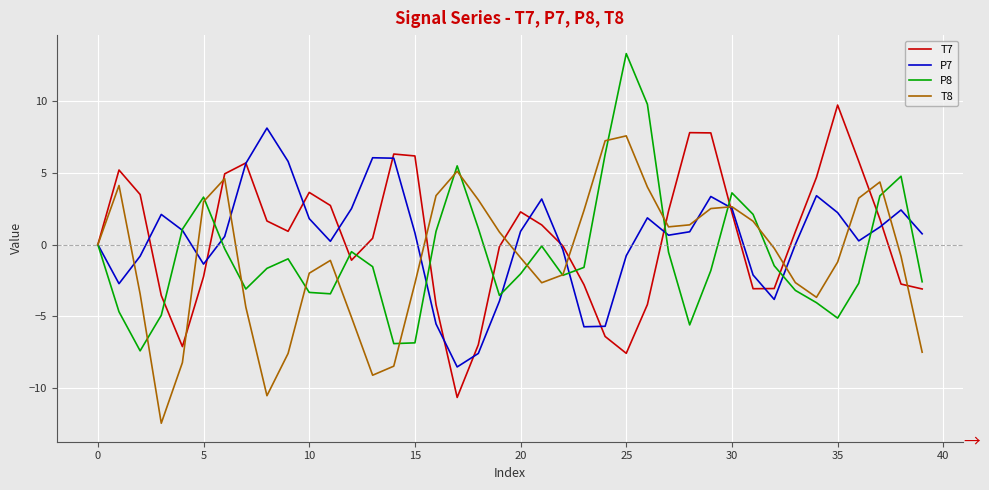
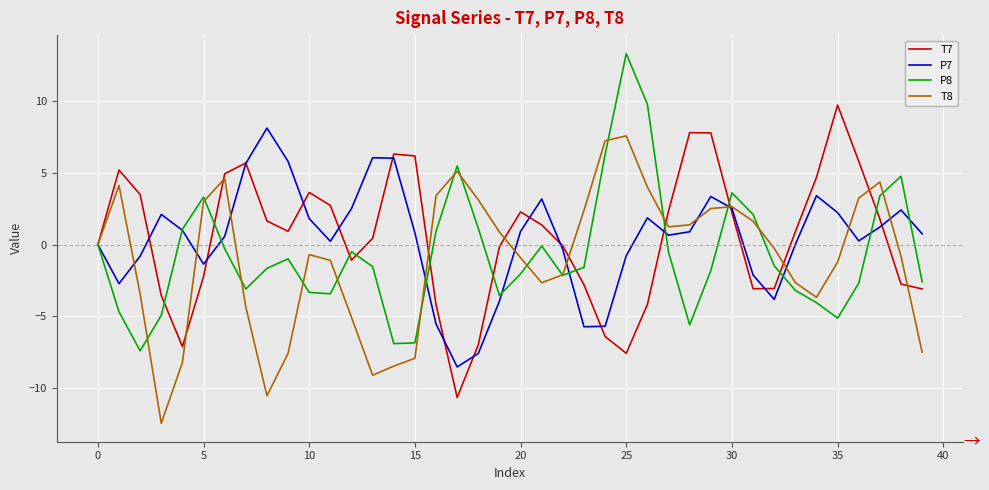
  {
    "T7": {
      "5": -2.2,
      "10": 3.6,
      "15": 6.2,
      "20": 2.3,
      "25": -7.6,
      "30": 2.2,
      "35": 9.7
    },
    "P7": {
      "5": -1.4,
      "10": 1.8,
      "15": 0.8,
      "20": 0.9,
      "25": -0.8,
      "35": 2.2
    },
    "P8": {
      "5": 3.3,
      "10": -3.3,
      "15": -6.8,
      "20": -2.0,
      "25": 13.3,
      "30": 3.6,
      "35": -5.1
    },
    "T8": {
      "5": 3.0,
-     "10": -2.0,
-     "15": -2.7,
+     "10": -0.7,
+     "15": -7.9,
      "20": -0.9,
      "25": 7.6,
      "35": -1.2
    }
  }
